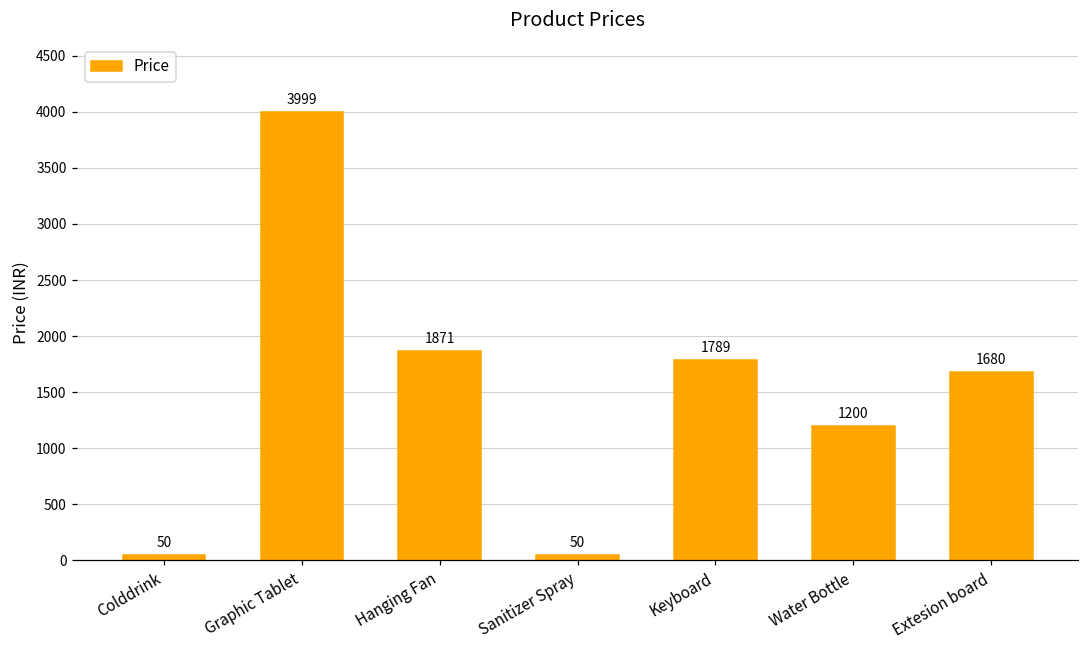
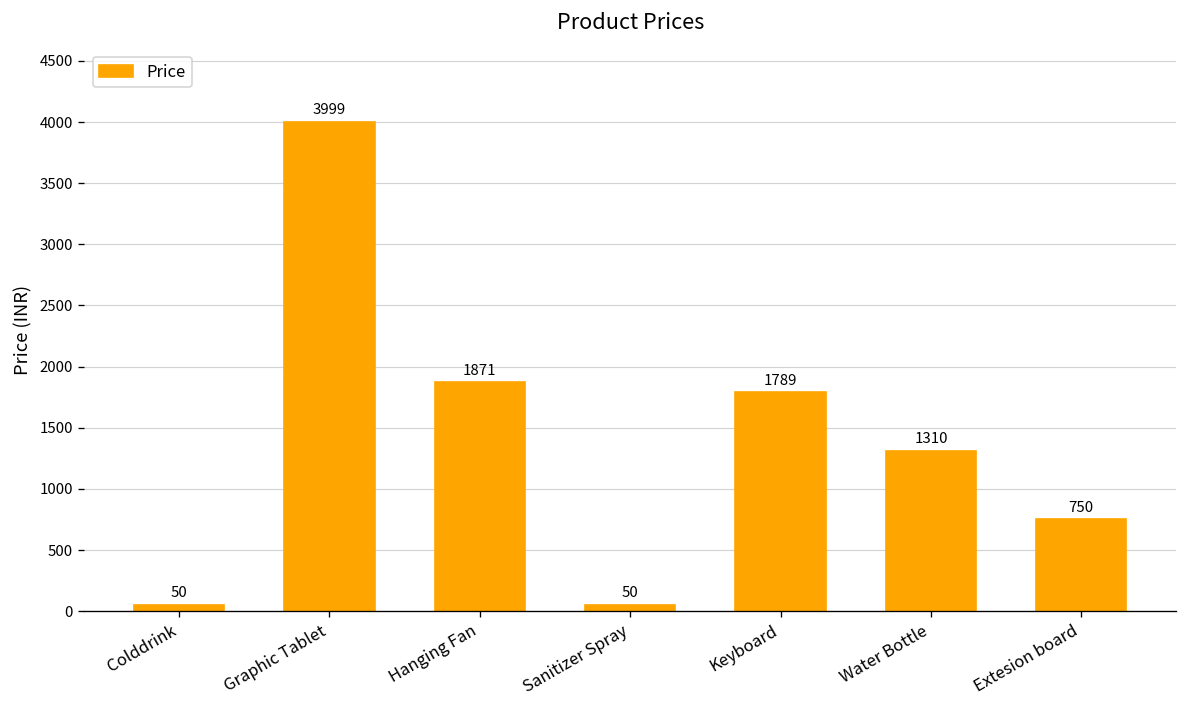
  {
    "Colddrink": 50,
    "Graphic Tablet": 3999,
    "Hanging Fan": 1871,
    "Sanitizer Spray": 50,
    "Keyboard": 1789,
-   "Water Bottle": 1200,
-   "Extesion board": 1680
+   "Water Bottle": 1310,
+   "Extesion board": 750
  }
